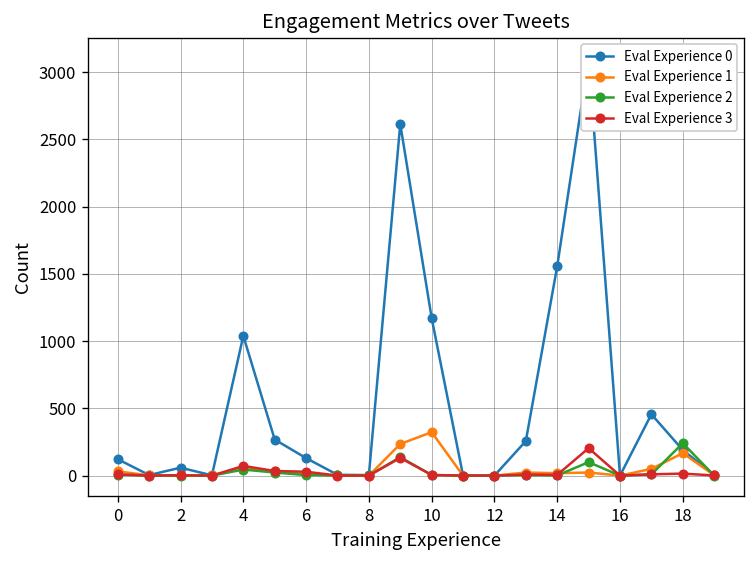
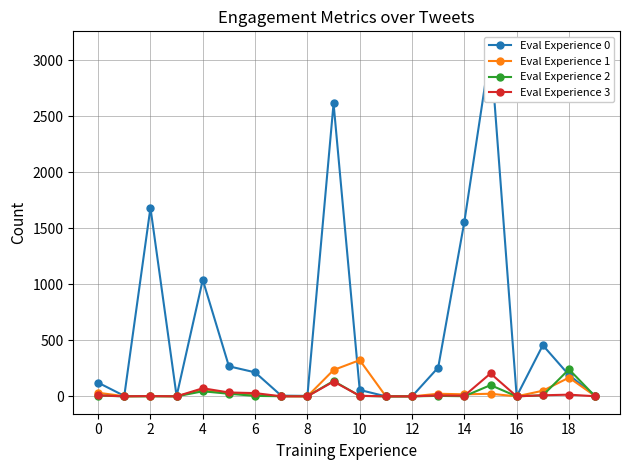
  {
    "Eval Experience 0": {
      "0": 120,
-     "2": 60,
+     "2": 1680,
      "4": 1040,
-     "6": 130,
-     "10": 1170,
+     "6": 210,
+     "10": 60,
      "14": 1560,
      "18": 190
    },
    "Eval Experience 1": {
      "0": 30,
      "10": 320,
      "18": 170
    },
    "Eval Experience 2": {
      "18": 240
    },
    "Eval Experience 3": {
      "18": 20
    }
  }
